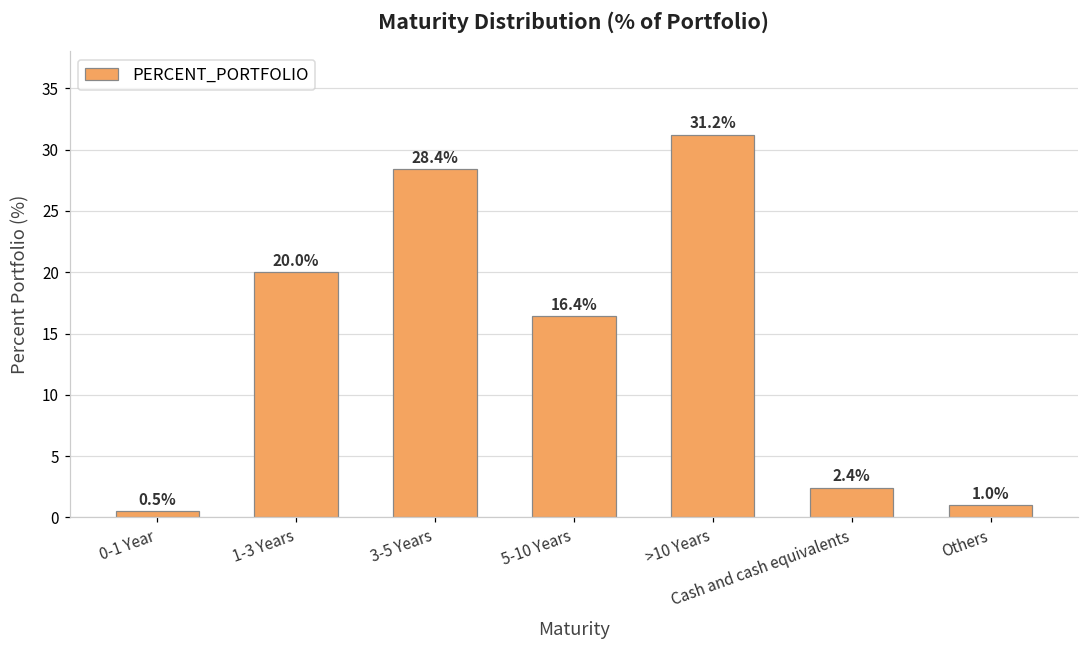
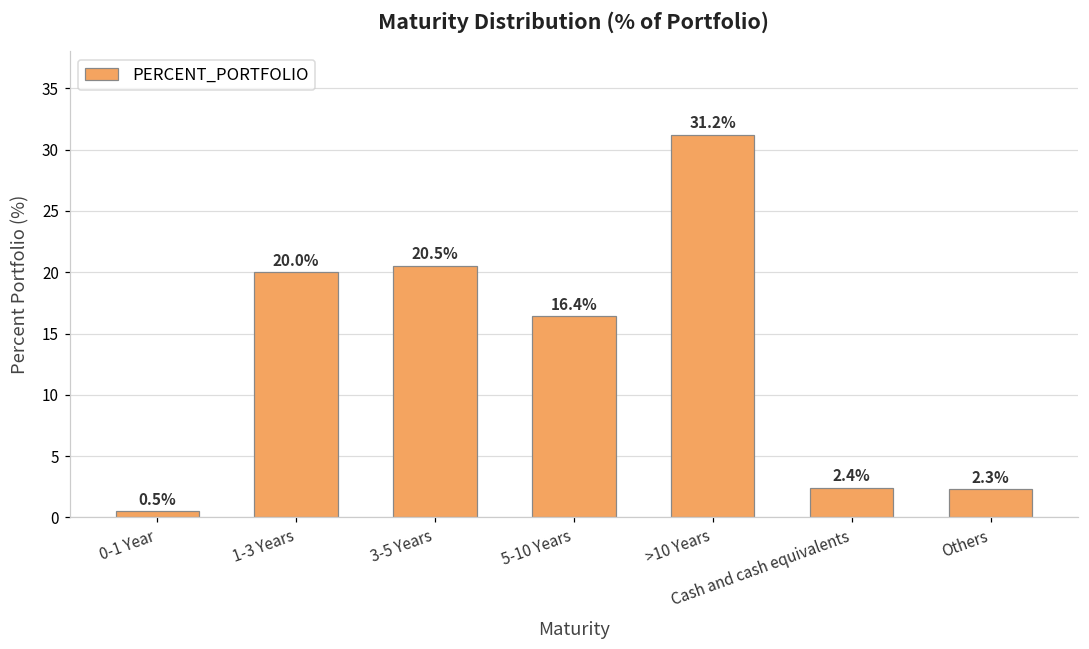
  {
    "0-1 Year": "0.5%",
    "1-3 Years": "20.0%",
-   "3-5 Years": "28.4%",
+   "3-5 Years": "20.5%",
    "5-10 Years": "16.4%",
    ">10 Years": "31.2%",
    "Cash and cash equivalents": "2.4%",
-   "Others": "1.0%"
+   "Others": "2.3%"
  }
